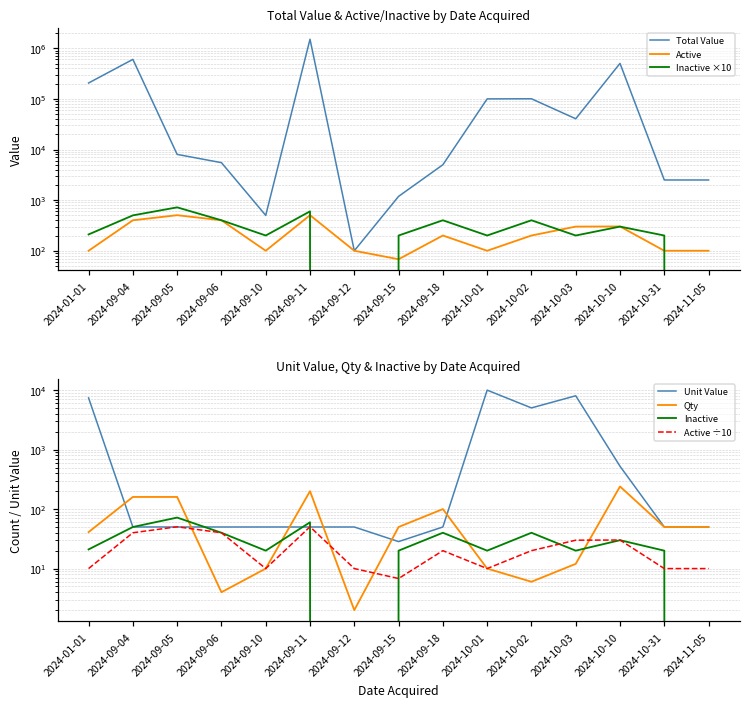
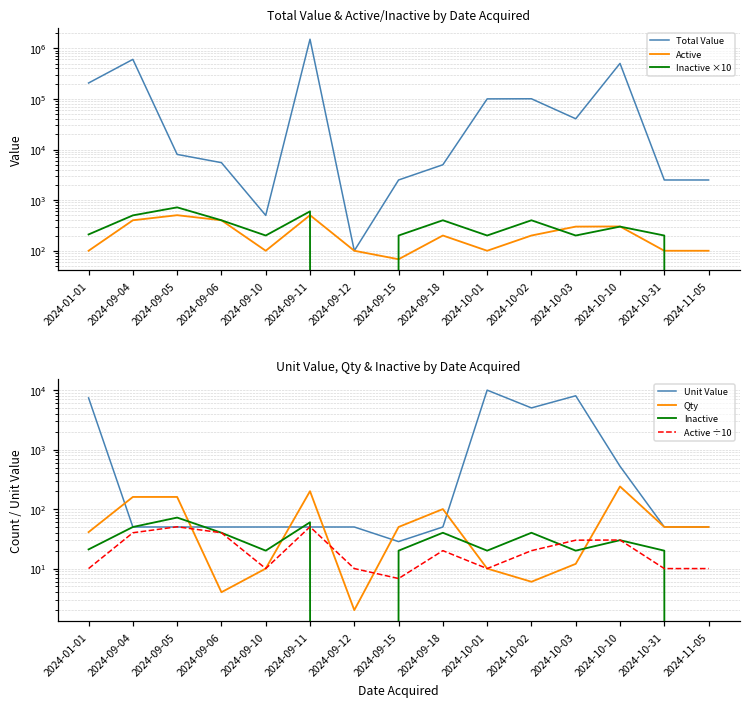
  {
    "Total Value & Active/Inactive by Date Acquired": {
      "Total Value": {
        "2024-01-01": 200000,
        "2024-09-04": 600000,
        "2024-09-05": 8000,
        "2024-09-06": 6000,
        "2024-09-10": 500,
        "2024-09-11": 1500000,
-       "2024-09-15": 1200,
+       "2024-09-15": 3000,
        "2024-09-18": 5000,
        "2024-10-01": 100000,
        "2024-10-02": 100000,
        "2024-10-03": 40000,
        "2024-10-10": 500000,
        "2024-10-31": 3000,
        "2024-11-05": 3000
      },
      "Active": {
        "2024-01-01": 100,
        "2024-09-04": 400,
        "2024-09-05": 500,
        "2024-09-10": 100,
        "2024-09-11": 500,
        "2024-09-15": 70,
        "2024-09-18": 200,
        "2024-10-01": 100,
        "2024-10-02": 200,
        "2024-10-03": 300,
        "2024-10-31": 100,
        "2024-11-05": 100
      },
      "Inactive ×10": {
        "2024-01-01": 200,
        "2024-09-04": 500,
        "2024-09-05": 700,
        "2024-09-10": 200,
        "2024-09-11": 600,
        "2024-09-15": 200,
        "2024-09-18": 400,
        "2024-10-01": 200,
        "2024-10-02": 400,
        "2024-10-03": 200,
        "2024-10-31": 200
      }
    },
    "Unit Value, Qty & Inactive by Date Acquired": {
      "Unit Value": {
        "2024-01-01": 7000,
        "2024-09-06": 50,
        "2024-09-10": 50,
        "2024-09-12": 50,
        "2024-09-15": 30,
        "2024-09-18": 50,
        "2024-10-01": 10000,
        "2024-10-02": 5000,
        "2024-10-03": 8000,
        "2024-10-10": 500
      },
      "Qty": {
        "2024-01-01": 40,
        "2024-09-04": 160,
        "2024-09-05": 160,
        "2024-09-06": 4,
        "2024-09-11": 200,
        "2024-09-12": 2.0,
        "2024-09-15": 50,
        "2024-09-18": 100,
        "2024-10-02": 6,
        "2024-10-03": 12,
        "2024-10-10": 200
      },
      "Inactive": {
        "2024-01-01": 21,
        "2024-09-05": 70,
        "2024-09-10": 20,
        "2024-09-11": 60,
        "2024-09-15": 20,
        "2024-09-18": 40,
        "2024-10-01": 20,
        "2024-10-02": 40,
        "2024-10-03": 20,
        "2024-10-31": 20
      },
      "Active ÷10": {
        "2024-01-01": 10,
        "2024-09-04": 40,
        "2024-09-12": 10,
        "2024-09-15": 7,
        "2024-09-18": 20,
        "2024-10-02": 20,
        "2024-10-03": 30,
        "2024-10-31": 10,
        "2024-11-05": 10
      }
    }
  }
